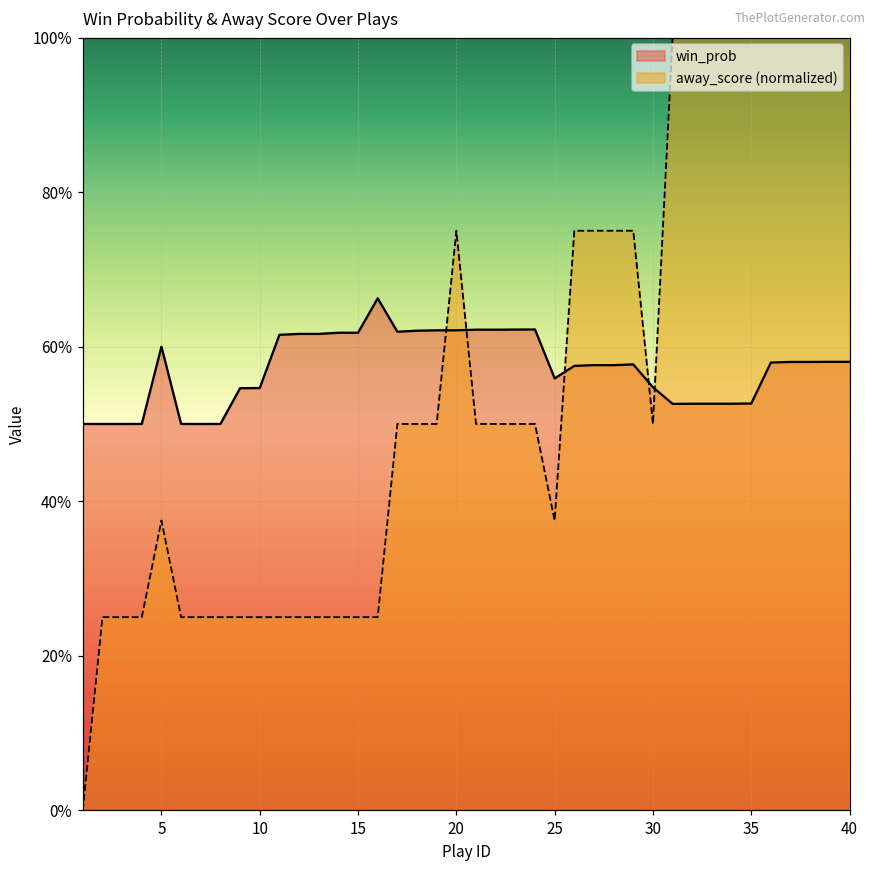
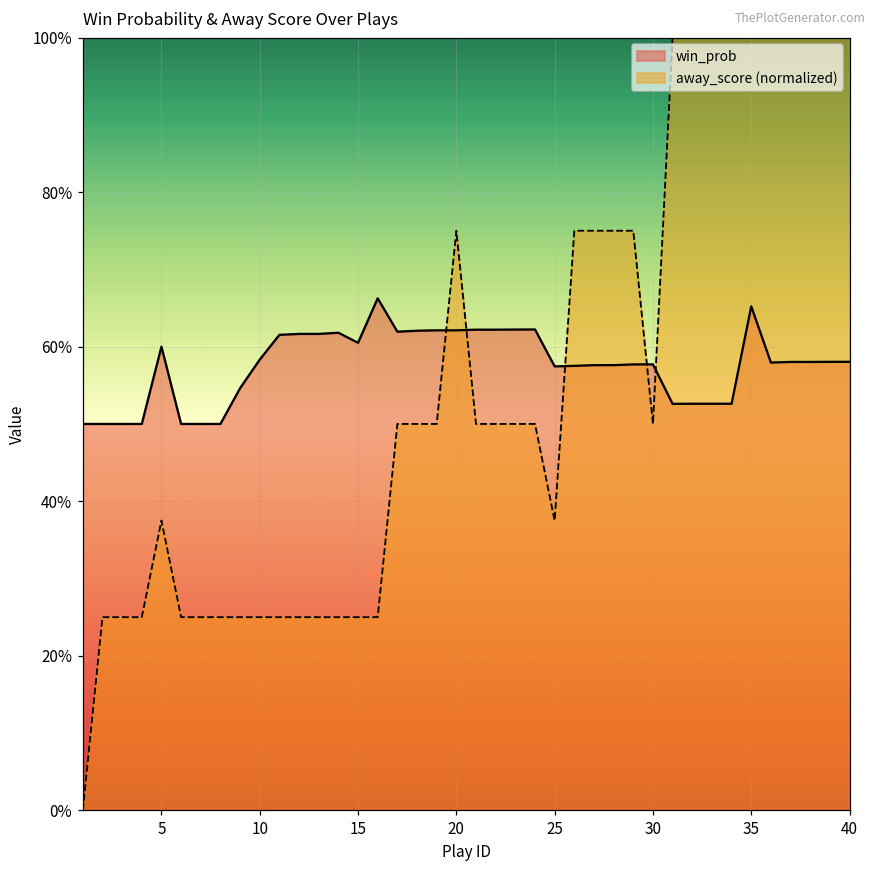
  {
    "win_prob": {
      "5": "60%",
-     "10": "55%",
-     "15": "62%",
+     "10": "58%",
+     "15": "61%",
      "20": "62%",
-     "25": "56%",
-     "30": "55%",
-     "35": "53%",
+     "25": "57%",
+     "30": "58%",
+     "35": "65%",
      "40": "58%"
    },
    "away_score (normalized)": {
      "5": "38%",
      "10": "25%",
      "15": "25%",
      "20": "75%",
      "25": "38%",
      "30": "50%",
      "35": "100%",
      "40": "100%"
    }
  }
